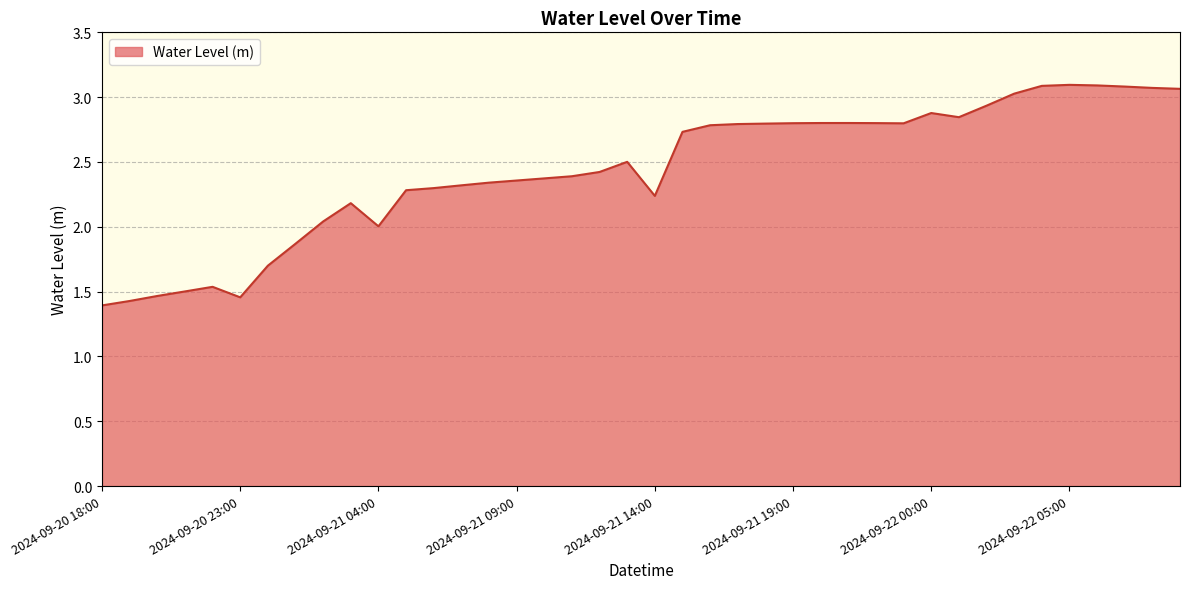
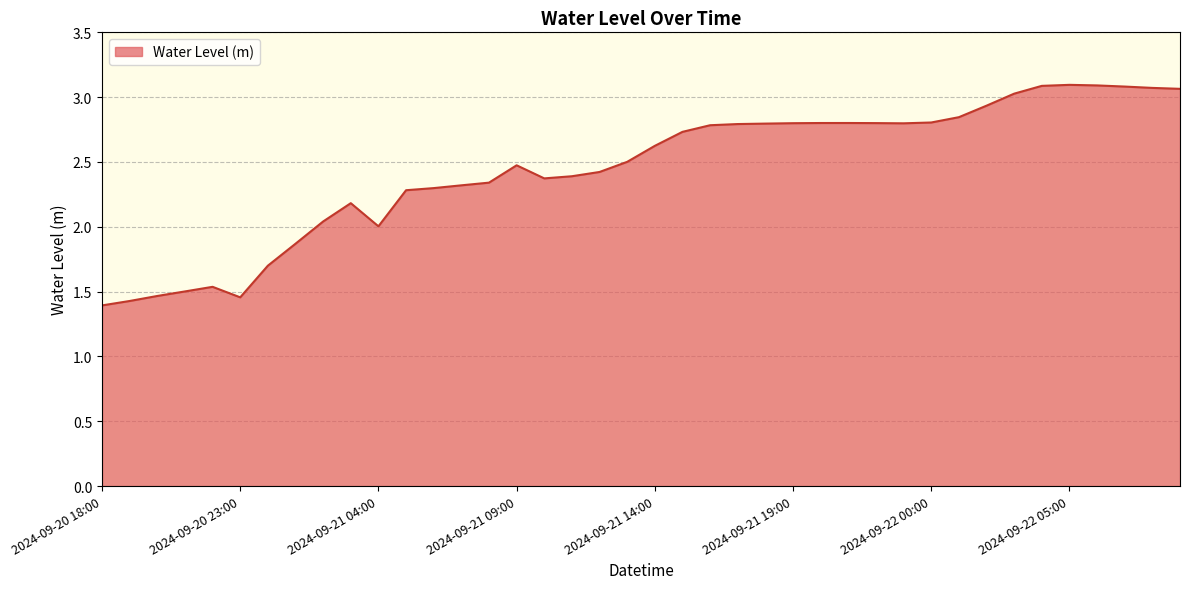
  {
    "2024-09-20 18:00": 1.39,
    "2024-09-20 23:00": 1.46,
    "2024-09-21 04:00": 2.00,
-   "2024-09-21 09:00": 2.36,
-   "2024-09-21 14:00": 2.24,
+   "2024-09-21 09:00": 2.47,
+   "2024-09-21 14:00": 2.62,
    "2024-09-21 19:00": 2.80,
-   "2024-09-22 00:00": 2.88,
+   "2024-09-22 00:00": 2.80,
    "2024-09-22 05:00": 3.09
  }
